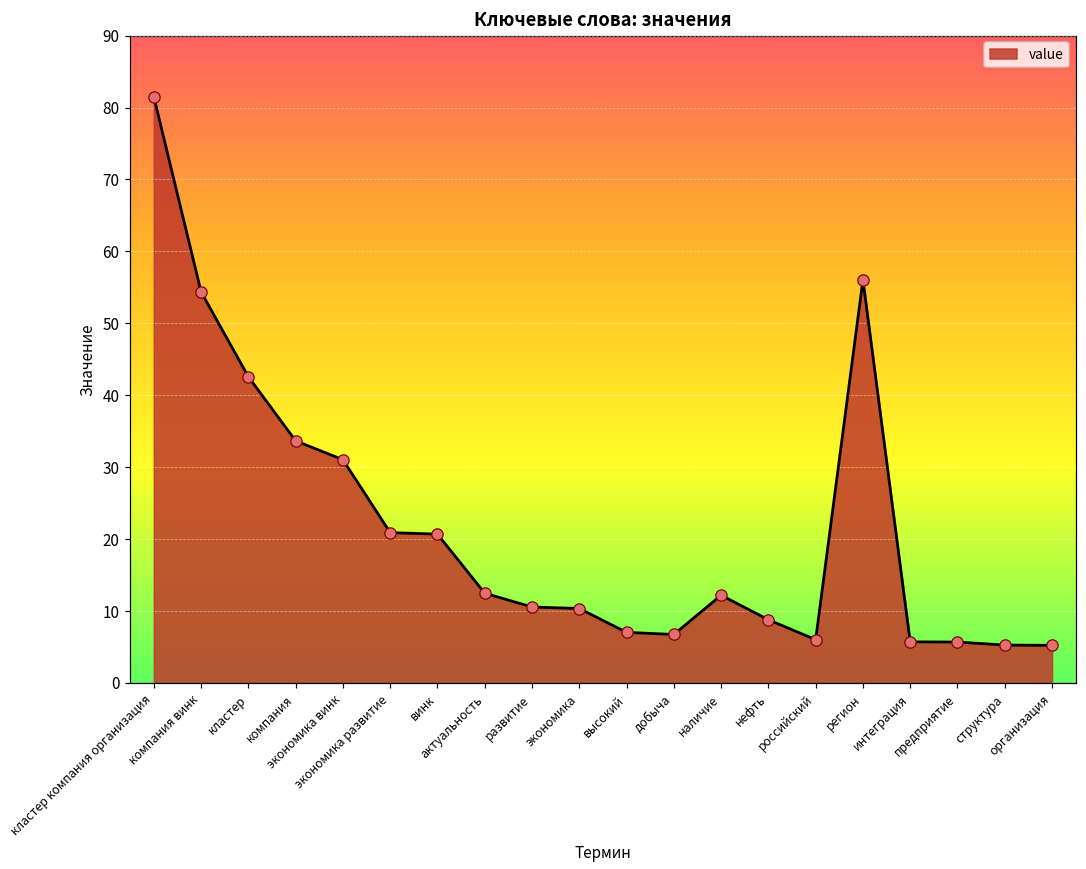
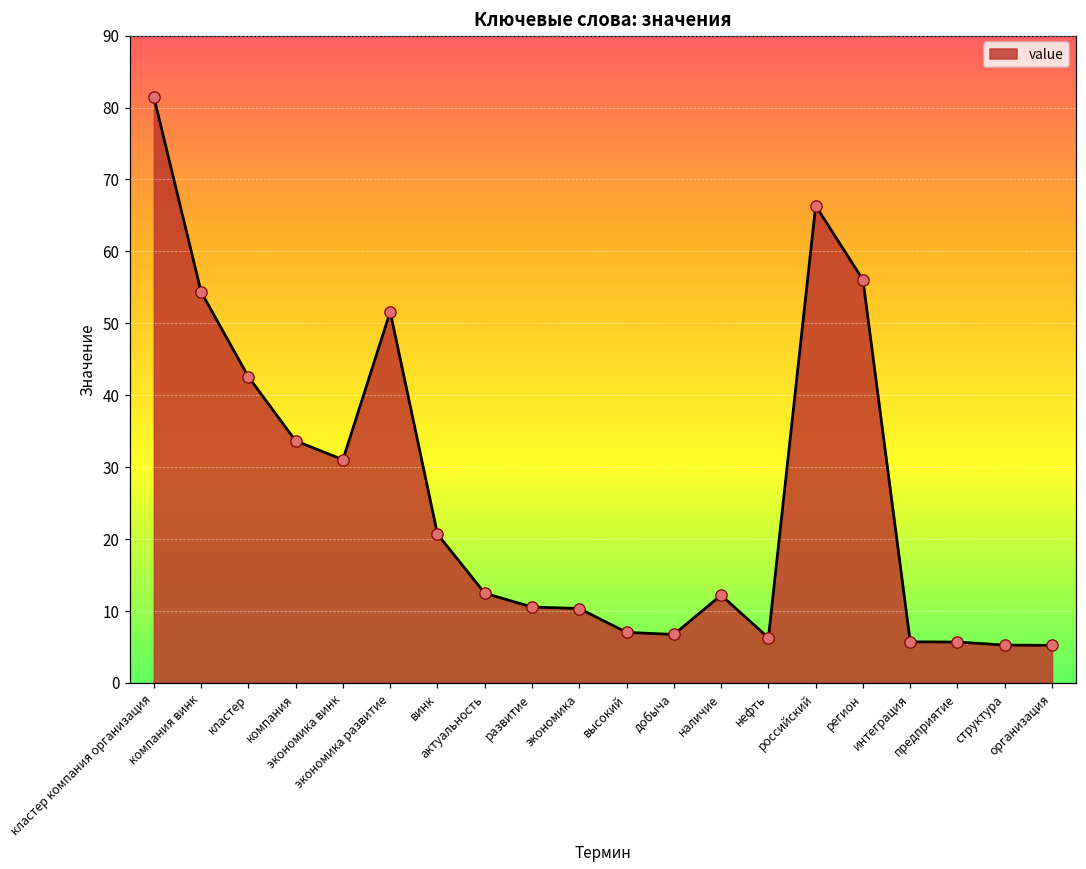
  {
    "кластер компания организация": 81,
    "компания винк": 54,
    "кластер": 43,
    "компания": 34,
    "экономика винк": 31,
-   "экономика развитие": 21,
+   "экономика развитие": 52,
    "винк": 21,
    "актуальность": 12,
    "развитие": 11,
    "экономика": 10,
    "высокий": 7,
    "добыча": 7,
    "наличие": 12,
-   "нефть": 9,
-   "российский": 6,
+   "нефть": 6,
+   "российский": 66,
    "регион": 56,
    "интеграция": 6,
    "предприятие": 6,
    "структура": 5,
    "организация": 5
  }
